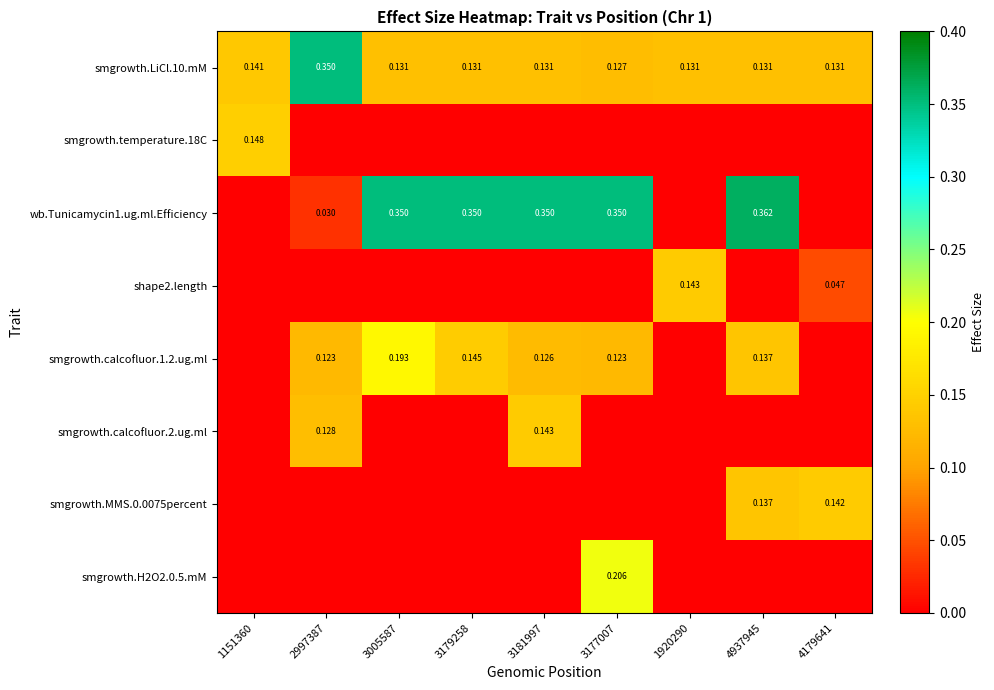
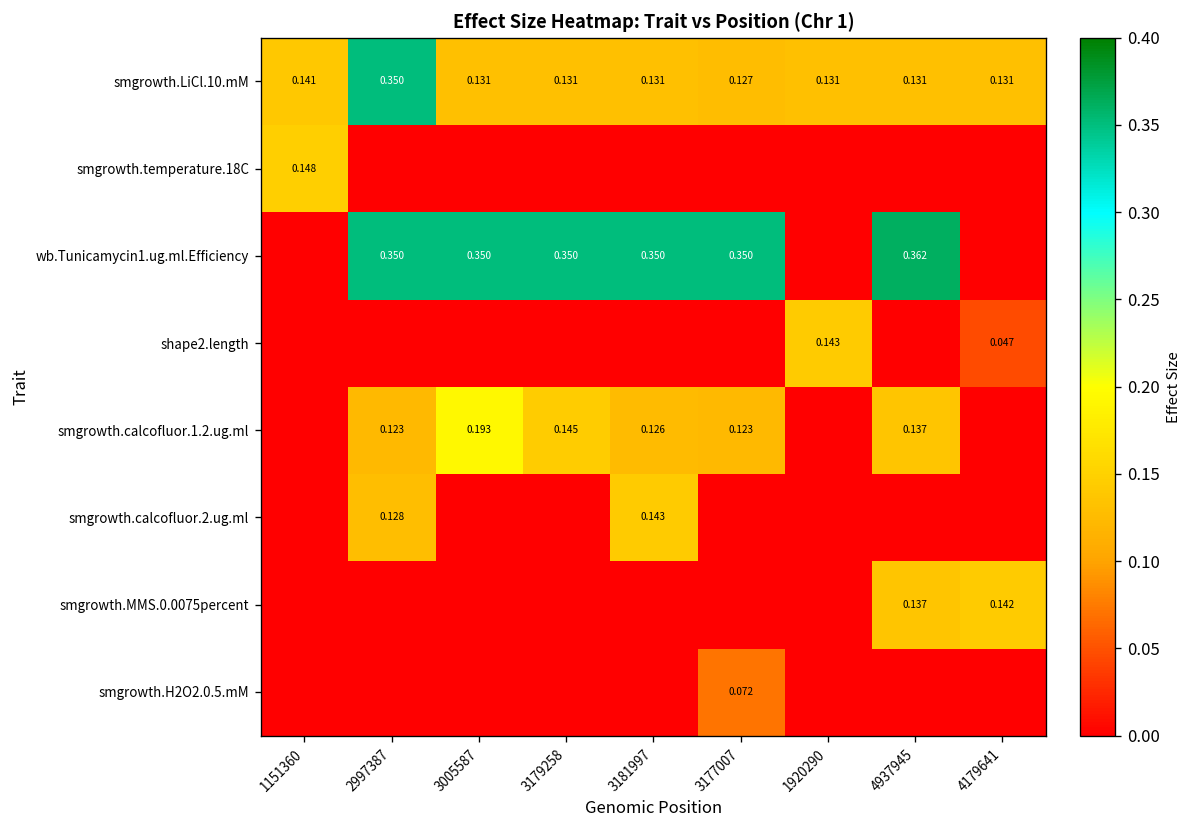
  {
    "smgrowth.LiCl.10.mM": {
      "1151360": 0.141,
      "2997387": 0.350,
      "3005587": 0.131,
      "3179258": 0.131,
      "3181997": 0.131,
      "3177007": 0.127,
      "1920290": 0.131,
      "4937945": 0.131,
      "4179641": 0.131
    },
    "smgrowth.temperature.18C": {
      "1151360": 0.148
    },
    "wb.Tunicamycin1.ug.ml.Efficiency": {
-     "2997387": 0.030,
+     "2997387": 0.350,
      "3005587": 0.350,
      "3179258": 0.350,
      "3181997": 0.350,
      "3177007": 0.350,
      "4937945": 0.362
    },
    "shape2.length": {
      "1920290": 0.143,
      "4179641": 0.047
    },
    "smgrowth.calcofluor.1.2.ug.ml": {
      "2997387": 0.123,
      "3005587": 0.193,
      "3179258": 0.145,
      "3181997": 0.126,
      "3177007": 0.123,
      "4937945": 0.137
    },
    "smgrowth.calcofluor.2.ug.ml": {
      "2997387": 0.128,
      "3181997": 0.143
    },
    "smgrowth.MMS.0.0075percent": {
      "4937945": 0.137,
      "4179641": 0.142
    },
    "smgrowth.H2O2.0.5.mM": {
-     "3177007": 0.206
+     "3177007": 0.072
    }
  }
